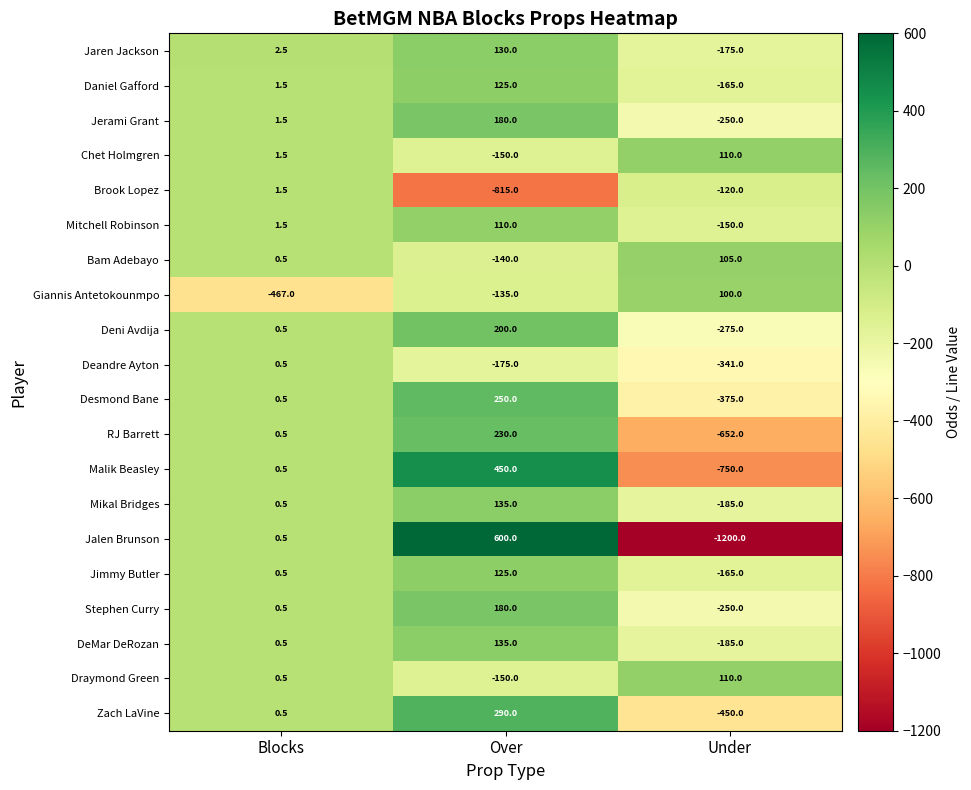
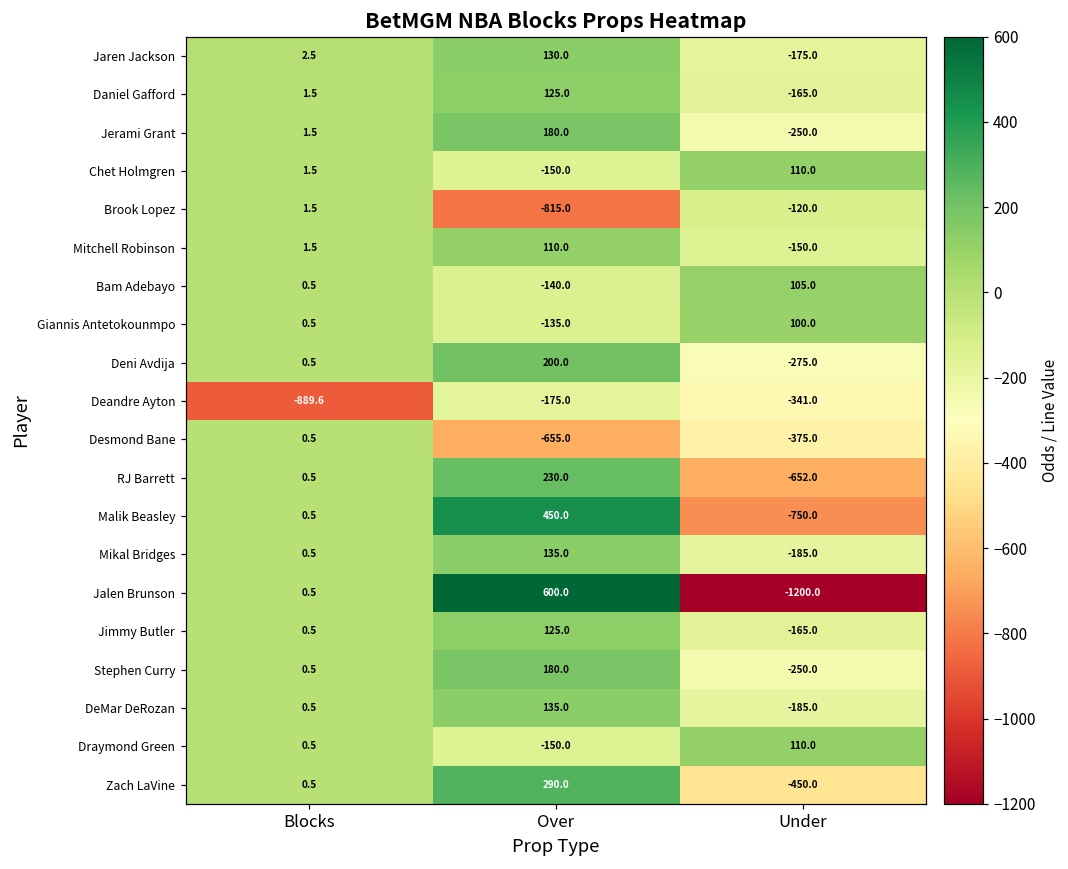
  {
    "Jaren Jackson": {
      "Blocks": 2.5,
      "Over": 130.0,
      "Under": -175.0
    },
    "Daniel Gafford": {
      "Blocks": 1.5,
      "Over": 125.0,
      "Under": -165.0
    },
    "Jerami Grant": {
      "Blocks": 1.5,
      "Over": 180.0,
      "Under": -250.0
    },
    "Chet Holmgren": {
      "Blocks": 1.5,
      "Over": -150.0,
      "Under": 110.0
    },
    "Brook Lopez": {
      "Blocks": 1.5,
      "Over": -815.0,
      "Under": -120.0
    },
    "Mitchell Robinson": {
      "Blocks": 1.5,
      "Over": 110.0,
      "Under": -150.0
    },
    "Bam Adebayo": {
      "Blocks": 0.5,
      "Over": -140.0,
      "Under": 105.0
    },
    "Giannis Antetokounmpo": {
-     "Blocks": -467.0,
+     "Blocks": 0.5,
      "Over": -135.0,
      "Under": 100.0
    },
    "Deni Avdija": {
      "Blocks": 0.5,
      "Over": 200.0,
      "Under": -275.0
    },
    "Deandre Ayton": {
-     "Blocks": 0.5,
+     "Blocks": -889.6,
      "Over": -175.0,
      "Under": -341.0
    },
    "Desmond Bane": {
      "Blocks": 0.5,
-     "Over": 250.0,
+     "Over": -655.0,
      "Under": -375.0
    },
    "RJ Barrett": {
      "Blocks": 0.5,
      "Over": 230.0,
      "Under": -652.0
    },
    "Malik Beasley": {
      "Blocks": 0.5,
      "Over": 450.0,
      "Under": -750.0
    },
    "Mikal Bridges": {
      "Blocks": 0.5,
      "Over": 135.0,
      "Under": -185.0
    },
    "Jalen Brunson": {
      "Blocks": 0.5,
      "Over": 600.0,
      "Under": -1200.0
    },
    "Jimmy Butler": {
      "Blocks": 0.5,
      "Over": 125.0,
      "Under": -165.0
    },
    "Stephen Curry": {
      "Blocks": 0.5,
      "Over": 180.0,
      "Under": -250.0
    },
    "DeMar DeRozan": {
      "Blocks": 0.5,
      "Over": 135.0,
      "Under": -185.0
    },
    "Draymond Green": {
      "Blocks": 0.5,
      "Over": -150.0,
      "Under": 110.0
    },
    "Zach LaVine": {
      "Blocks": 0.5,
      "Over": 290.0,
      "Under": -450.0
    }
  }
